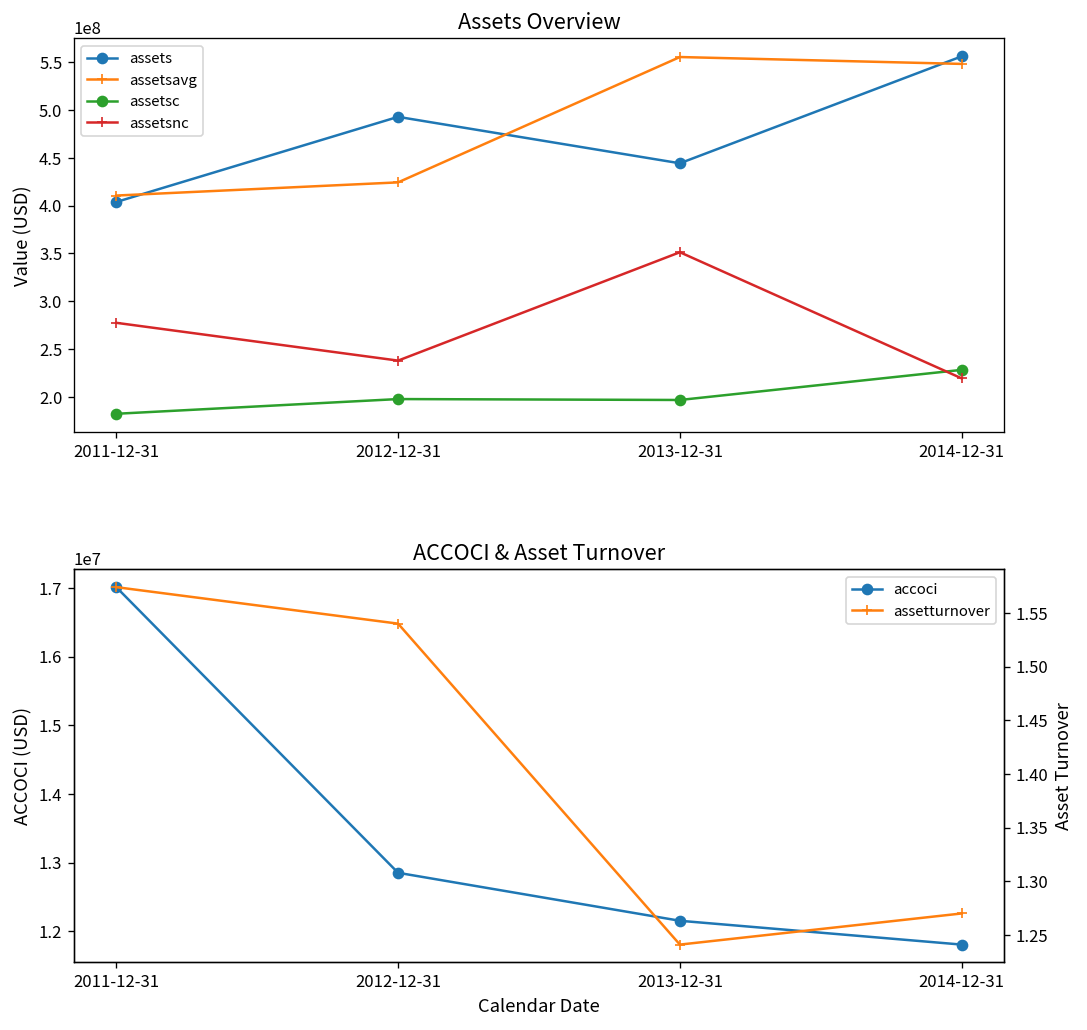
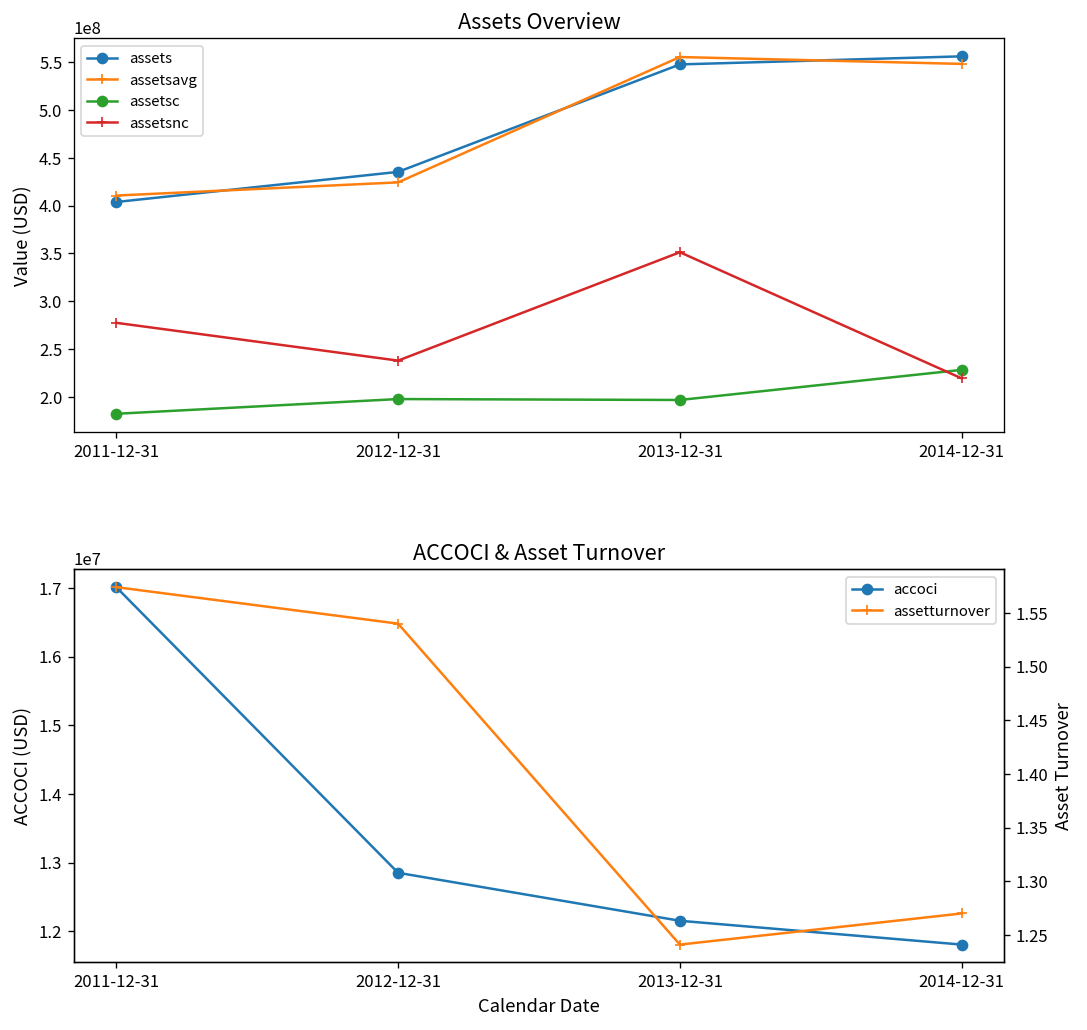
  {
    "Assets Overview": {
      "assets": {
        "2011-12-31": 400000000,
-       "2012-12-31": 490000000,
-       "2013-12-31": 440000000,
+       "2012-12-31": 440000000,
+       "2013-12-31": 550000000,
        "2014-12-31": 560000000
      },
      "assetsavg": {
        "2011-12-31": 410000000,
        "2012-12-31": 420000000,
        "2013-12-31": 560000000,
        "2014-12-31": 550000000
      },
      "assetsc": {
        "2011-12-31": 180000000,
        "2012-12-31": 200000000,
        "2013-12-31": 200000000,
        "2014-12-31": 230000000
      },
      "assetsnc": {
        "2011-12-31": 280000000,
        "2012-12-31": 240000000,
        "2013-12-31": 350000000,
        "2014-12-31": 220000000
      }
    }
  }
